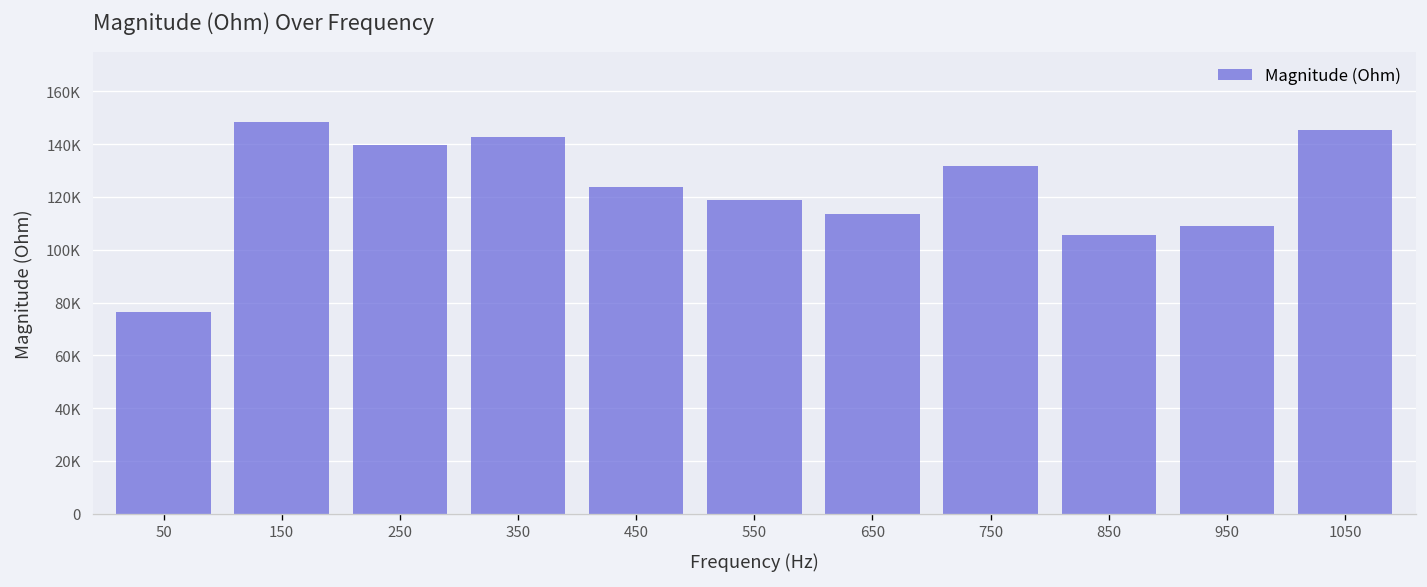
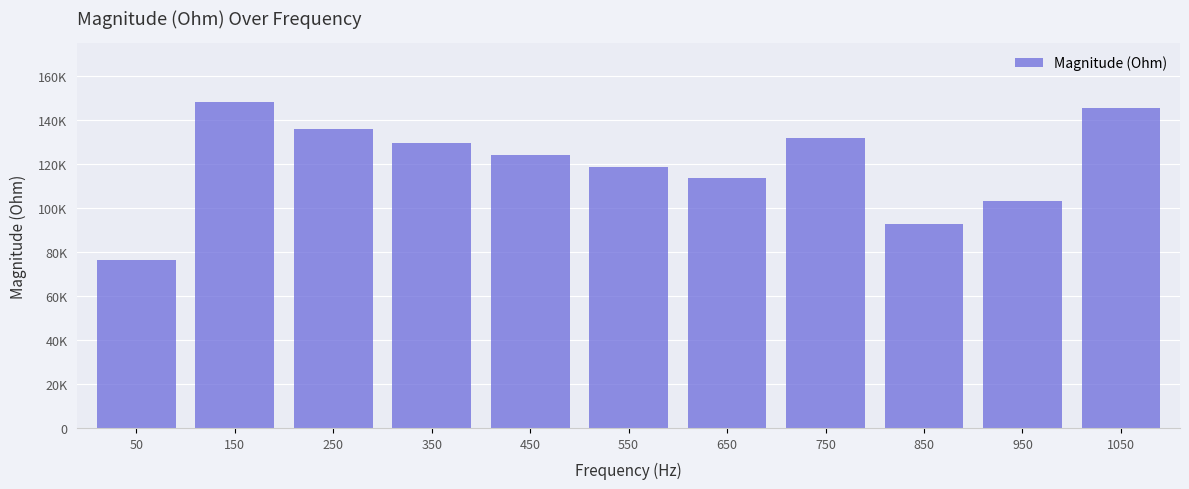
  {
    "50": 77000,
    "150": 148000,
-   "250": 140000,
-   "350": 143000,
+   "250": 136000,
+   "350": 129000,
    "450": 124000,
    "550": 119000,
    "650": 114000,
    "750": 132000,
-   "850": 106000,
-   "950": 109000,
+   "850": 92000,
+   "950": 103000,
    "1050": 145000
  }
